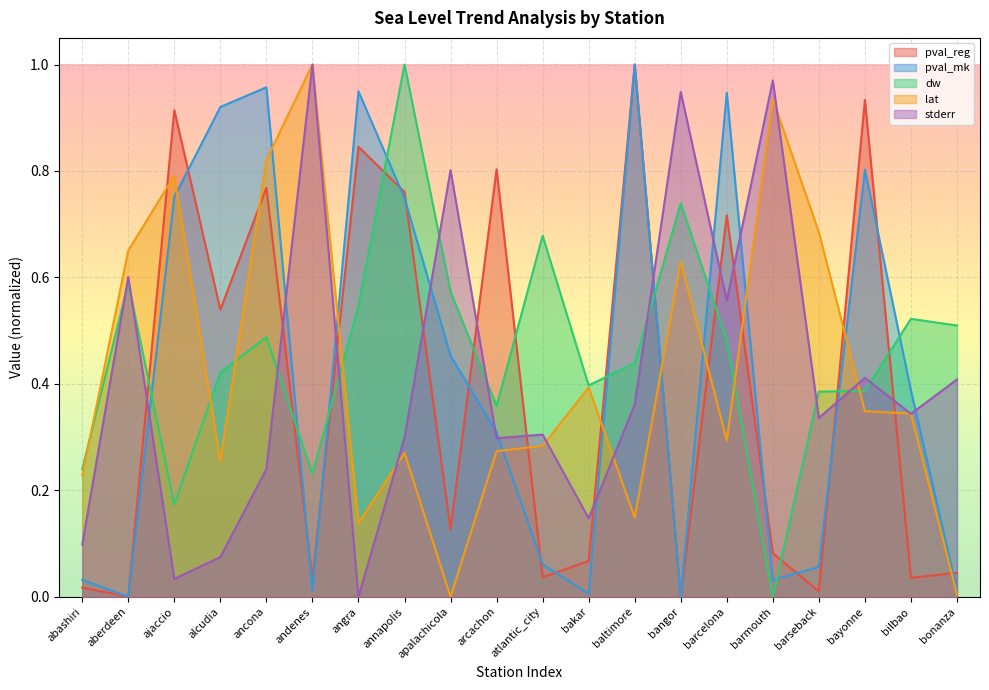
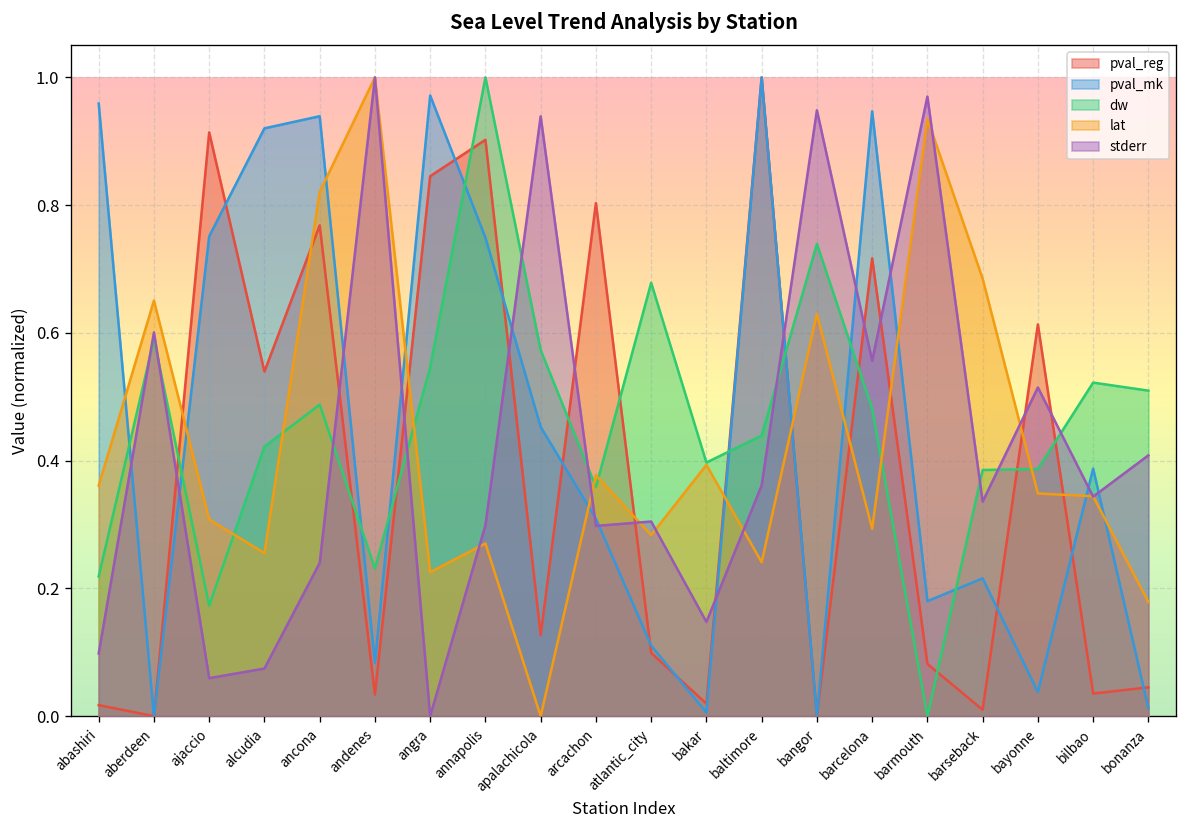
  {
    "pval_reg": {
      "abashiri": 0.02,
      "ajaccio": 0.91,
      "alcudia": 0.54,
      "ancona": 0.77,
      "andenes": 0.03,
      "angra": 0.85,
-     "annapolis": 0.76,
+     "annapolis": 0.90,
      "apalachicola": 0.13,
      "arcachon": 0.80,
-     "atlantic_city": 0.04,
-     "bakar": 0.07,
+     "atlantic_city": 0.10,
+     "bakar": 0.02,
      "barcelona": 0.72,
      "barmouth": 0.08,
      "barseback": 0.01,
-     "bayonne": 0.93,
+     "bayonne": 0.61,
      "bilbao": 0.04,
      "bonanza": 0.05
    },
    "pval_mk": {
-     "abashiri": 0.03,
+     "abashiri": 0.96,
      "ajaccio": 0.75,
      "alcudia": 0.92,
-     "ancona": 0.96,
-     "andenes": 0.01,
-     "angra": 0.95,
+     "ancona": 0.94,
+     "andenes": 0.08,
+     "angra": 0.97,
      "annapolis": 0.75,
      "apalachicola": 0.45,
      "arcachon": 0.31,
-     "atlantic_city": 0.06,
+     "atlantic_city": 0.11,
      "bakar": 0.01,
      "barcelona": 0.95,
-     "barmouth": 0.03,
-     "barseback": 0.06,
-     "bayonne": 0.80,
+     "barmouth": 0.18,
+     "barseback": 0.22,
+     "bayonne": 0.04,
      "bilbao": 0.39,
      "bonanza": 0.01
    },
    "dw": {
-     "abashiri": 0.24,
+     "abashiri": 0.22,
      "aberdeen": 0.59,
      "ajaccio": 0.17,
      "alcudia": 0.42,
      "ancona": 0.49,
      "andenes": 0.23,
      "angra": 0.55,
      "annapolis": 1.00,
      "apalachicola": 0.57,
      "arcachon": 0.36,
      "atlantic_city": 0.68,
      "baltimore": 0.44,
      "bangor": 0.74,
      "barcelona": 0.48,
      "barmouth": 0.00,
      "barseback": 0.39,
      "bayonne": 0.39,
      "bilbao": 0.52,
      "bonanza": 0.51
    },
    "lat": {
-     "abashiri": 0.23,
+     "abashiri": 0.36,
      "aberdeen": 0.65,
-     "ajaccio": 0.79,
+     "ajaccio": 0.31,
      "alcudia": 0.26,
      "ancona": 0.82,
-     "angra": 0.14,
+     "angra": 0.23,
      "annapolis": 0.27,
      "apalachicola": 0.00,
-     "arcachon": 0.27,
+     "arcachon": 0.38,
      "atlantic_city": 0.28,
-     "baltimore": 0.15,
+     "baltimore": 0.24,
      "bangor": 0.63,
      "barcelona": 0.29,
      "barmouth": 0.94,
      "barseback": 0.68,
      "bayonne": 0.35,
-     "bonanza": 0.00
+     "bonanza": 0.18
    },
    "stderr": {
      "abashiri": 0.10,
      "aberdeen": 0.60,
-     "ajaccio": 0.03,
+     "ajaccio": 0.06,
      "alcudia": 0.07,
      "ancona": 0.24,
      "angra": 0.00,
      "annapolis": 0.30,
-     "apalachicola": 0.80,
+     "apalachicola": 0.94,
      "arcachon": 0.30,
      "atlantic_city": 0.30,
      "bakar": 0.15,
      "baltimore": 0.36,
      "bangor": 0.95,
      "barcelona": 0.56,
      "barmouth": 0.97,
      "barseback": 0.34,
-     "bayonne": 0.41,
+     "bayonne": 0.51,
      "bonanza": 0.41
    }
  }
